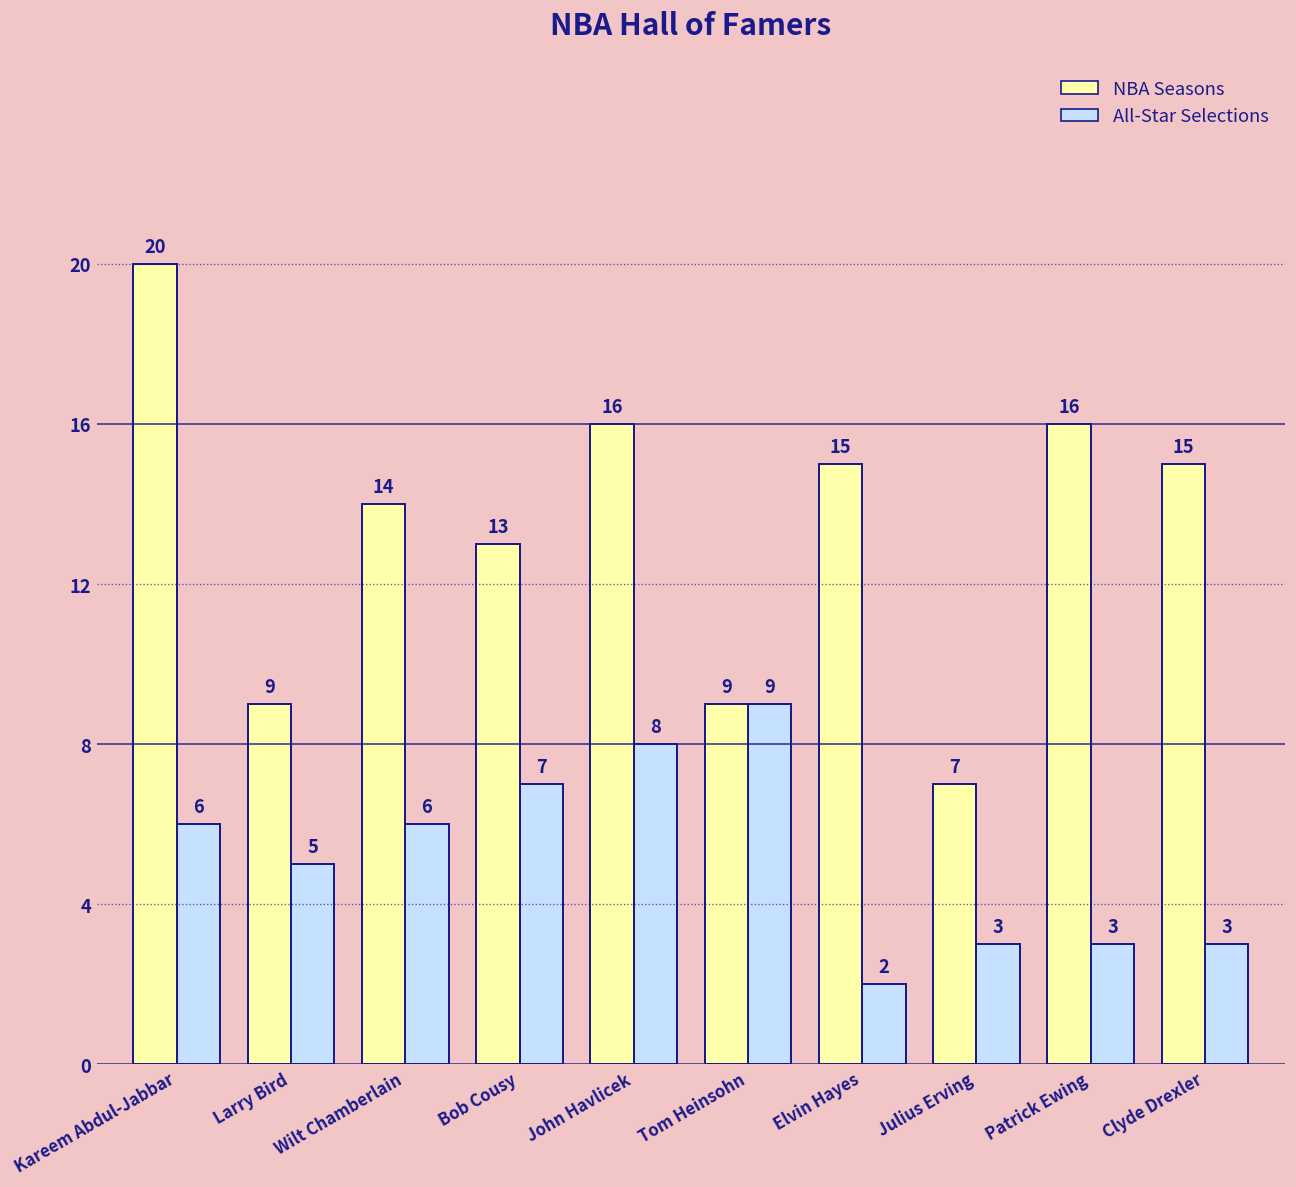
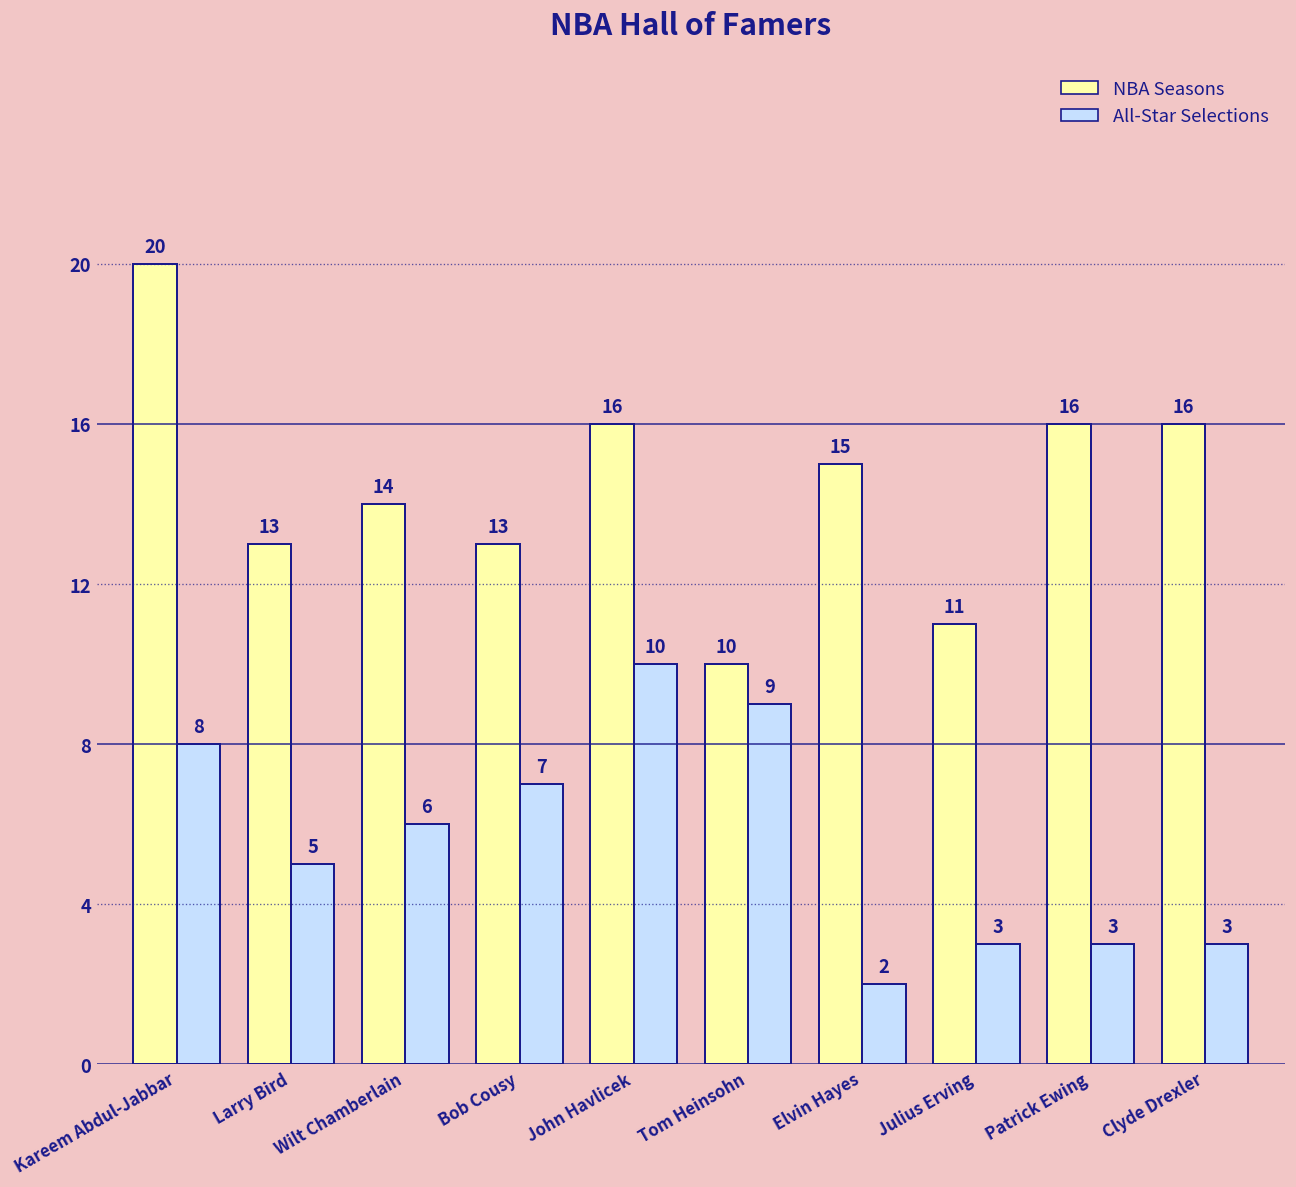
  {
    "NBA Seasons": {
      "Kareem Abdul-Jabbar": 20,
-     "Larry Bird": 9,
+     "Larry Bird": 13,
      "Wilt Chamberlain": 14,
      "Bob Cousy": 13,
      "John Havlicek": 16,
-     "Tom Heinsohn": 9,
+     "Tom Heinsohn": 10,
      "Elvin Hayes": 15,
-     "Julius Erving": 7,
+     "Julius Erving": 11,
      "Patrick Ewing": 16,
-     "Clyde Drexler": 15
+     "Clyde Drexler": 16
    },
    "All-Star Selections": {
-     "Kareem Abdul-Jabbar": 6,
+     "Kareem Abdul-Jabbar": 8,
      "Larry Bird": 5,
      "Wilt Chamberlain": 6,
      "Bob Cousy": 7,
-     "John Havlicek": 8,
+     "John Havlicek": 10,
      "Tom Heinsohn": 9,
      "Elvin Hayes": 2,
      "Julius Erving": 3,
      "Patrick Ewing": 3,
      "Clyde Drexler": 3
    }
  }
